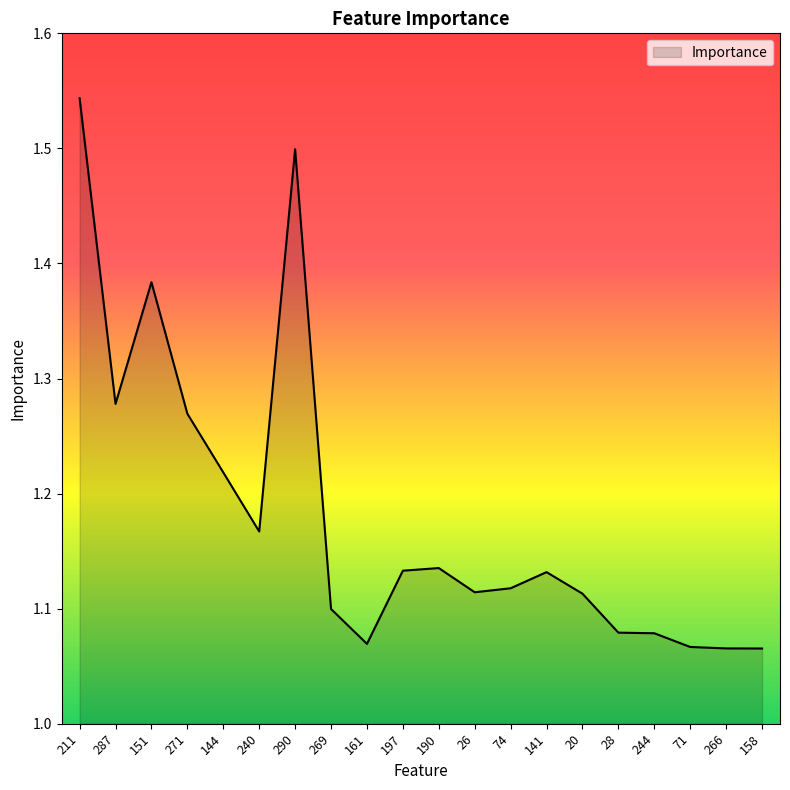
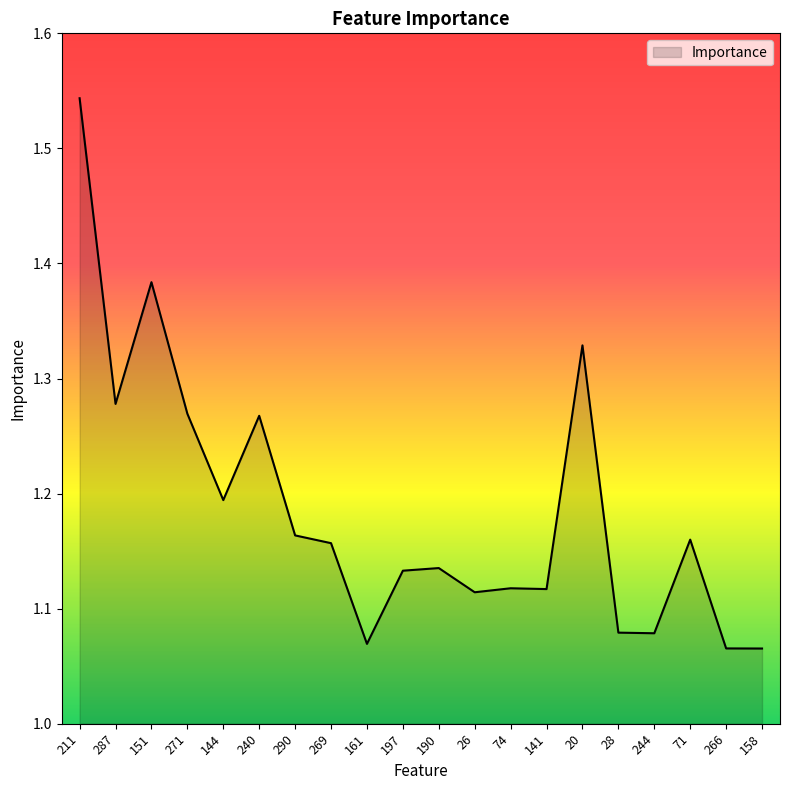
  {
    "211": 1.544,
    "287": 1.278,
    "151": 1.384,
    "271": 1.269,
-   "144": 1.218,
-   "240": 1.167,
-   "290": 1.499,
-   "269": 1.100,
+   "144": 1.194,
+   "240": 1.268,
+   "290": 1.164,
+   "269": 1.157,
    "161": 1.069,
    "197": 1.133,
    "190": 1.135,
    "26": 1.114,
    "74": 1.118,
-   "141": 1.132,
-   "20": 1.113,
+   "141": 1.117,
+   "20": 1.329,
    "28": 1.079,
    "244": 1.079,
-   "71": 1.067,
+   "71": 1.160,
    "266": 1.065,
    "158": 1.065
  }
